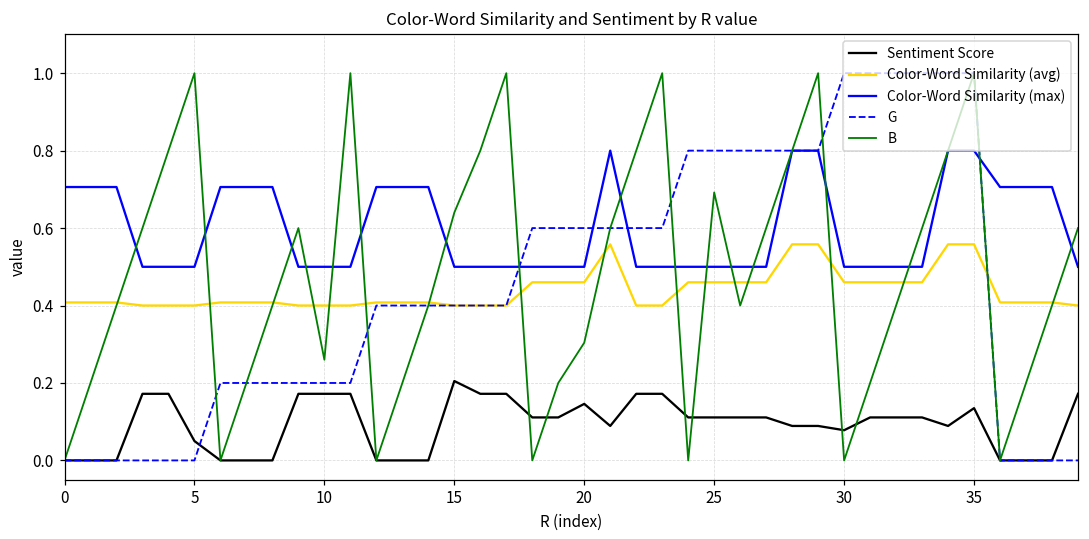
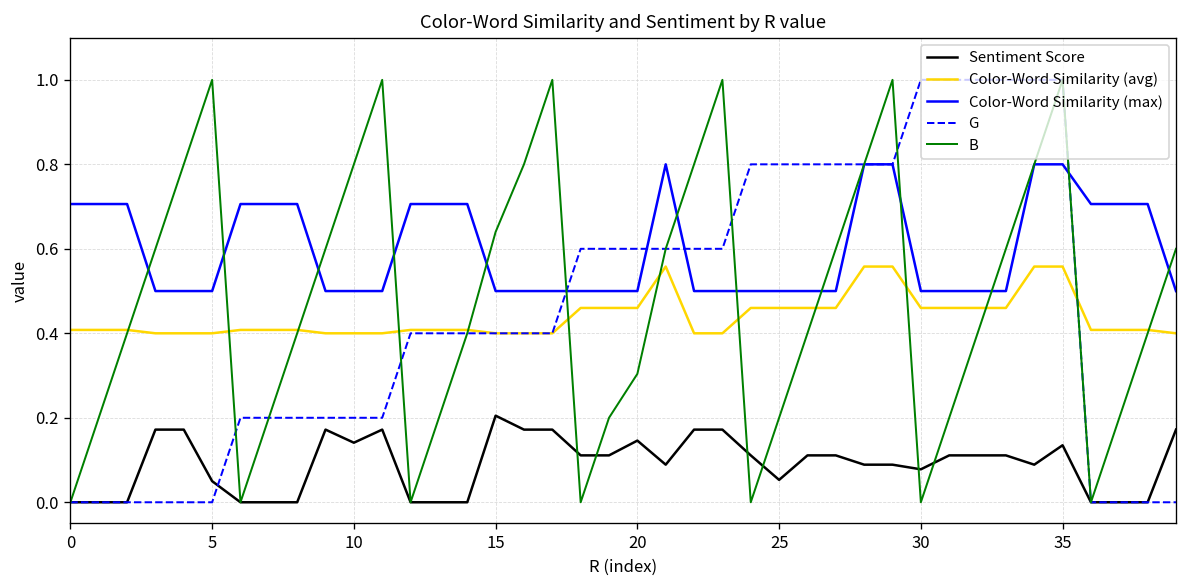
  {
    "Sentiment Score": {
      "5": 0.05,
-     "10": 0.17,
+     "10": 0.14,
      "15": 0.21,
      "20": 0.15,
-     "25": 0.11,
+     "25": 0.05,
      "30": 0.08,
      "35": 0.14
    },
    "Color-Word Similarity (avg)": {
      "0": 0.41,
      "5": 0.40,
      "10": 0.40,
      "20": 0.46,
      "25": 0.46,
      "30": 0.46,
      "35": 0.56
    },
    "B": {
      "5": 1.00,
-     "10": 0.26,
+     "10": 0.80,
      "15": 0.64,
      "20": 0.30,
-     "25": 0.69,
+     "25": 0.20,
      "30": 0.00
    }
  }
